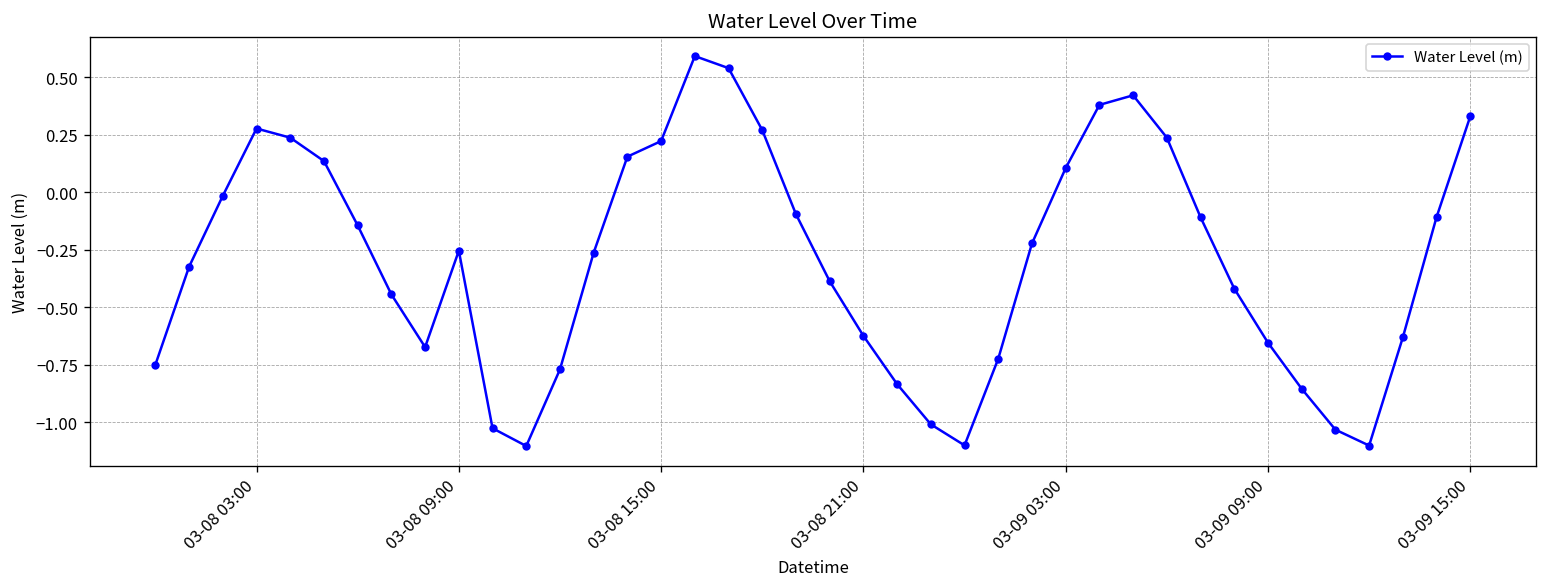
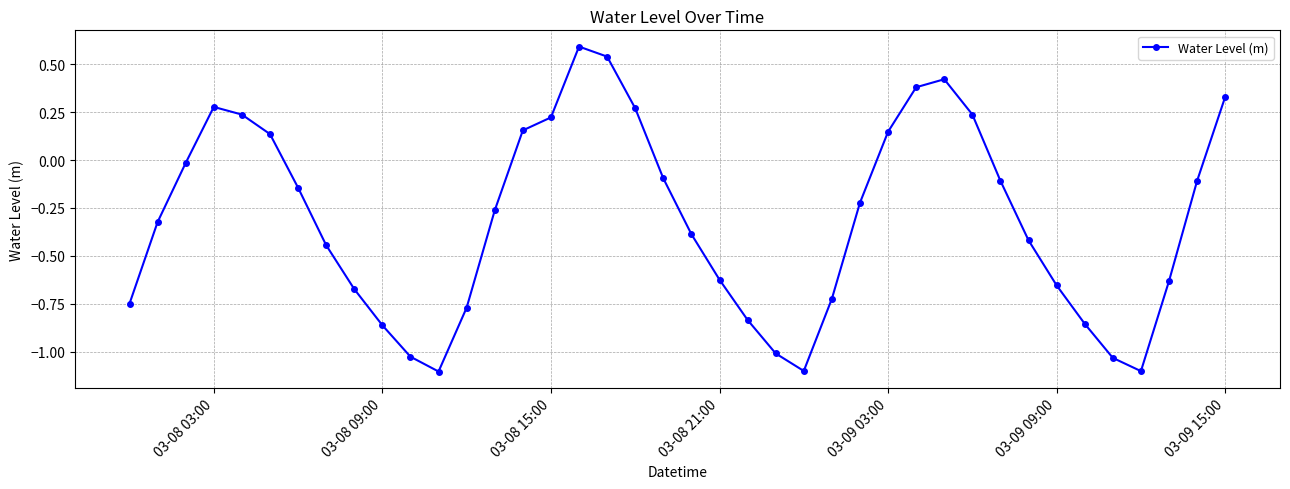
  {
    "03-08 03:00": 0.28,
-   "03-08 09:00": -0.25,
+   "03-08 09:00": -0.86,
    "03-08 15:00": 0.22,
    "03-08 21:00": -0.62,
-   "03-09 03:00": 0.11,
+   "03-09 03:00": 0.15,
    "03-09 09:00": -0.65,
    "03-09 15:00": 0.33
  }
